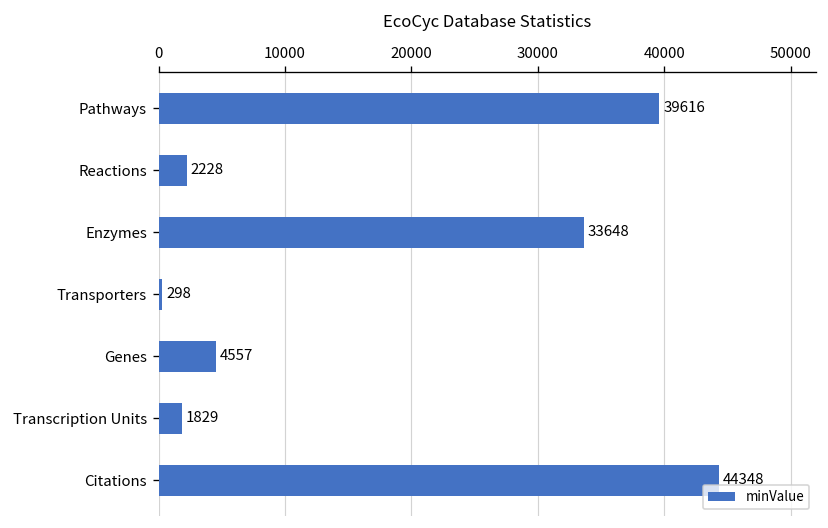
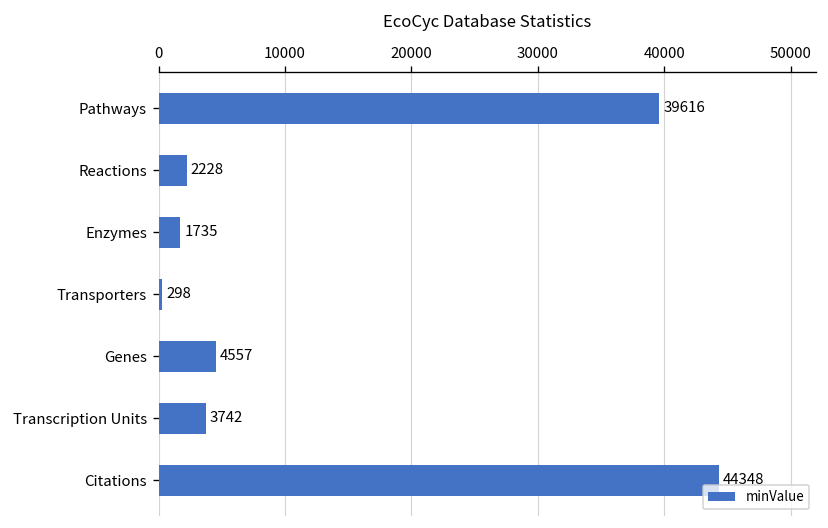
  {
    "Pathways": 39616,
    "Reactions": 2228,
-   "Enzymes": 33648,
+   "Enzymes": 1735,
    "Transporters": 298,
    "Genes": 4557,
-   "Transcription Units": 1829
+   "Transcription Units": 3742
  }
